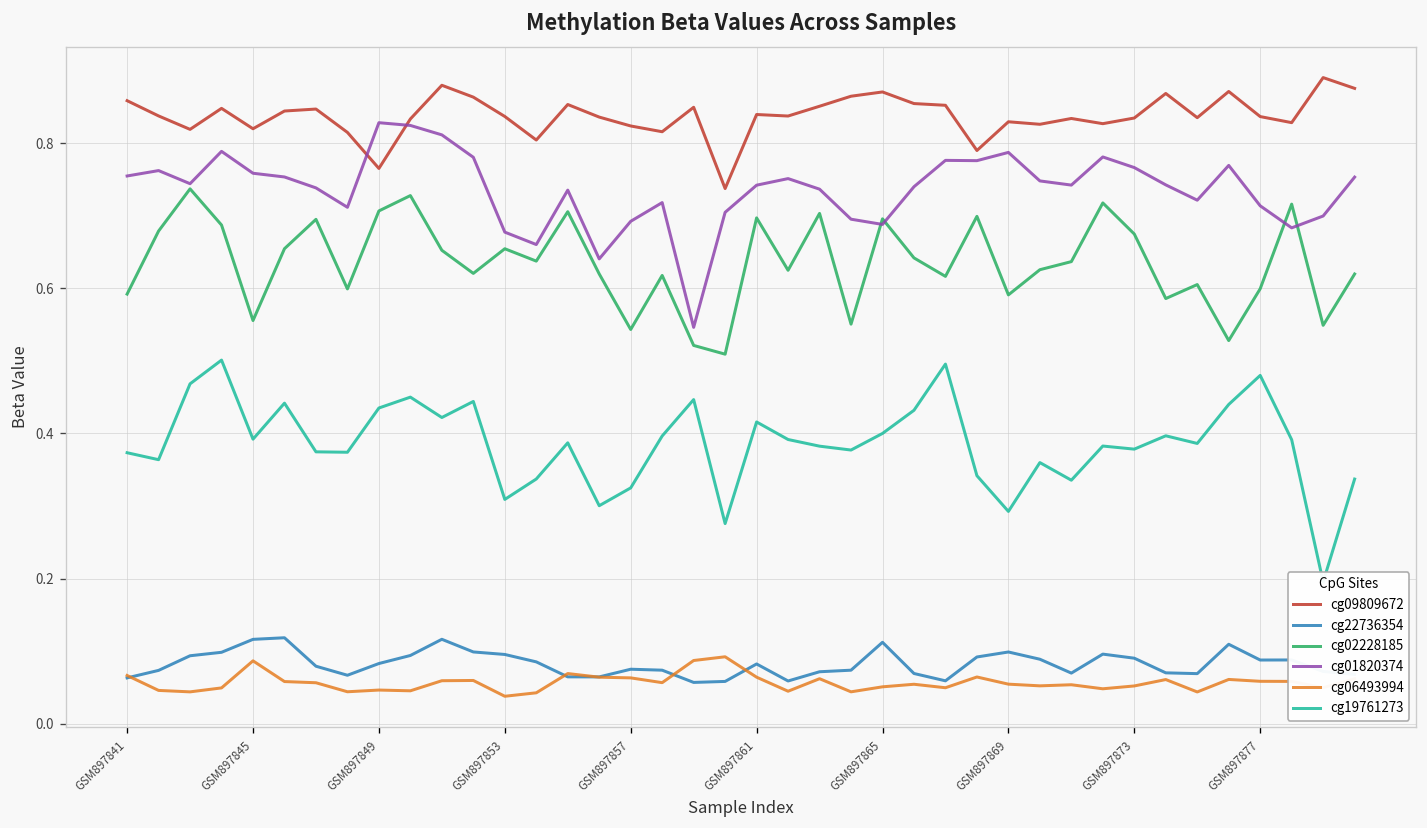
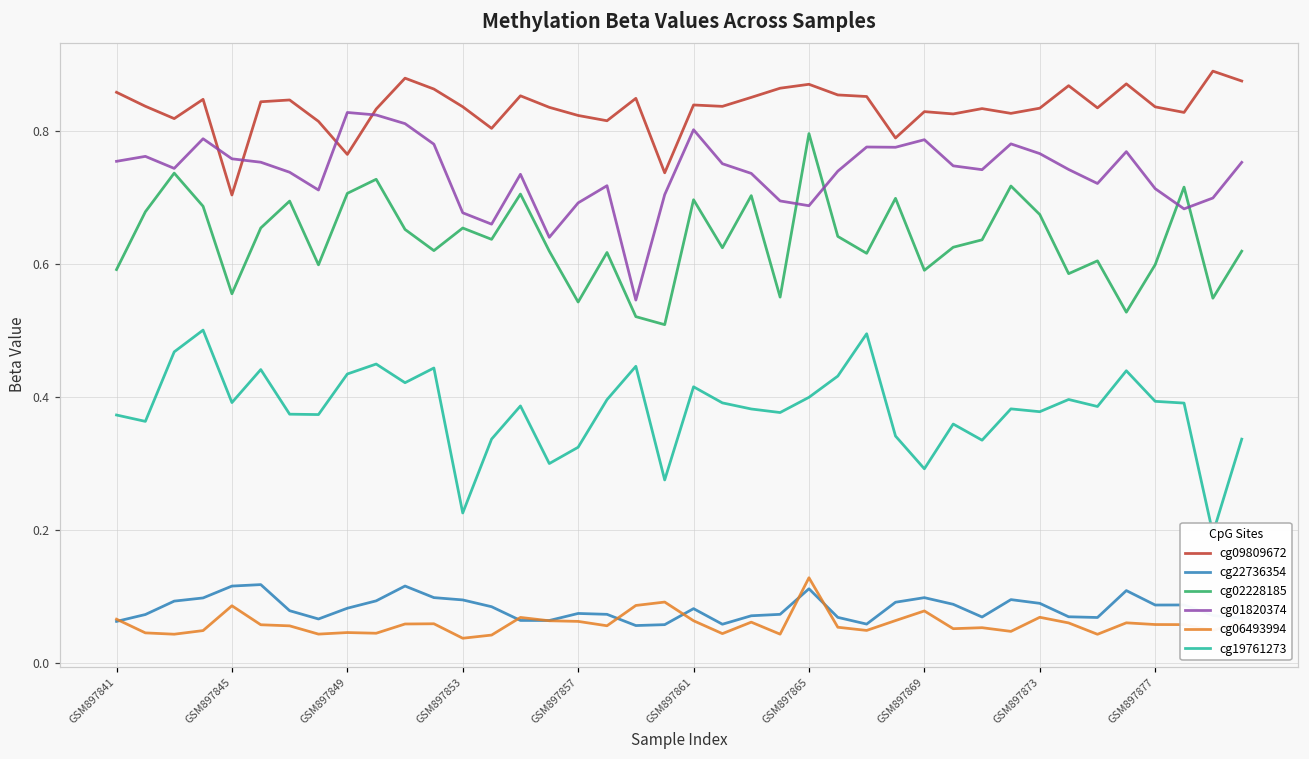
  {
    "cg09809672": {
      "GSM897841": 0.86,
-     "GSM897845": 0.82,
+     "GSM897845": 0.70,
      "GSM897849": 0.77,
      "GSM897853": 0.84,
      "GSM897857": 0.82,
      "GSM897861": 0.84,
      "GSM897865": 0.87,
      "GSM897869": 0.83,
      "GSM897873": 0.83,
      "GSM897877": 0.84
    },
    "cg22736354": {
      "GSM897845": 0.12,
      "GSM897849": 0.08,
      "GSM897853": 0.10,
      "GSM897857": 0.07,
      "GSM897861": 0.08,
      "GSM897865": 0.11,
      "GSM897869": 0.10,
      "GSM897873": 0.09,
      "GSM897877": 0.09
    },
    "cg02228185": {
      "GSM897841": 0.59,
      "GSM897845": 0.56,
      "GSM897849": 0.71,
      "GSM897853": 0.65,
      "GSM897857": 0.54,
      "GSM897861": 0.70,
-     "GSM897865": 0.70,
+     "GSM897865": 0.80,
      "GSM897869": 0.59,
      "GSM897873": 0.67,
      "GSM897877": 0.60
    },
    "cg01820374": {
      "GSM897841": 0.75,
      "GSM897845": 0.76,
      "GSM897849": 0.83,
      "GSM897853": 0.68,
      "GSM897857": 0.69,
-     "GSM897861": 0.74,
+     "GSM897861": 0.80,
      "GSM897865": 0.69,
      "GSM897869": 0.79,
      "GSM897873": 0.77,
      "GSM897877": 0.71
    },
    "cg06493994": {
      "GSM897845": 0.09,
      "GSM897849": 0.05,
      "GSM897853": 0.04,
      "GSM897857": 0.06,
      "GSM897861": 0.06,
-     "GSM897865": 0.05,
-     "GSM897869": 0.05,
-     "GSM897873": 0.05,
+     "GSM897865": 0.13,
+     "GSM897869": 0.08,
+     "GSM897873": 0.07,
      "GSM897877": 0.06
    },
    "cg19761273": {
      "GSM897841": 0.37,
      "GSM897845": 0.39,
      "GSM897849": 0.43,
-     "GSM897853": 0.31,
+     "GSM897853": 0.23,
      "GSM897857": 0.32,
      "GSM897861": 0.42,
      "GSM897865": 0.40,
      "GSM897869": 0.29,
      "GSM897873": 0.38,
-     "GSM897877": 0.48
+     "GSM897877": 0.39
    }
  }
